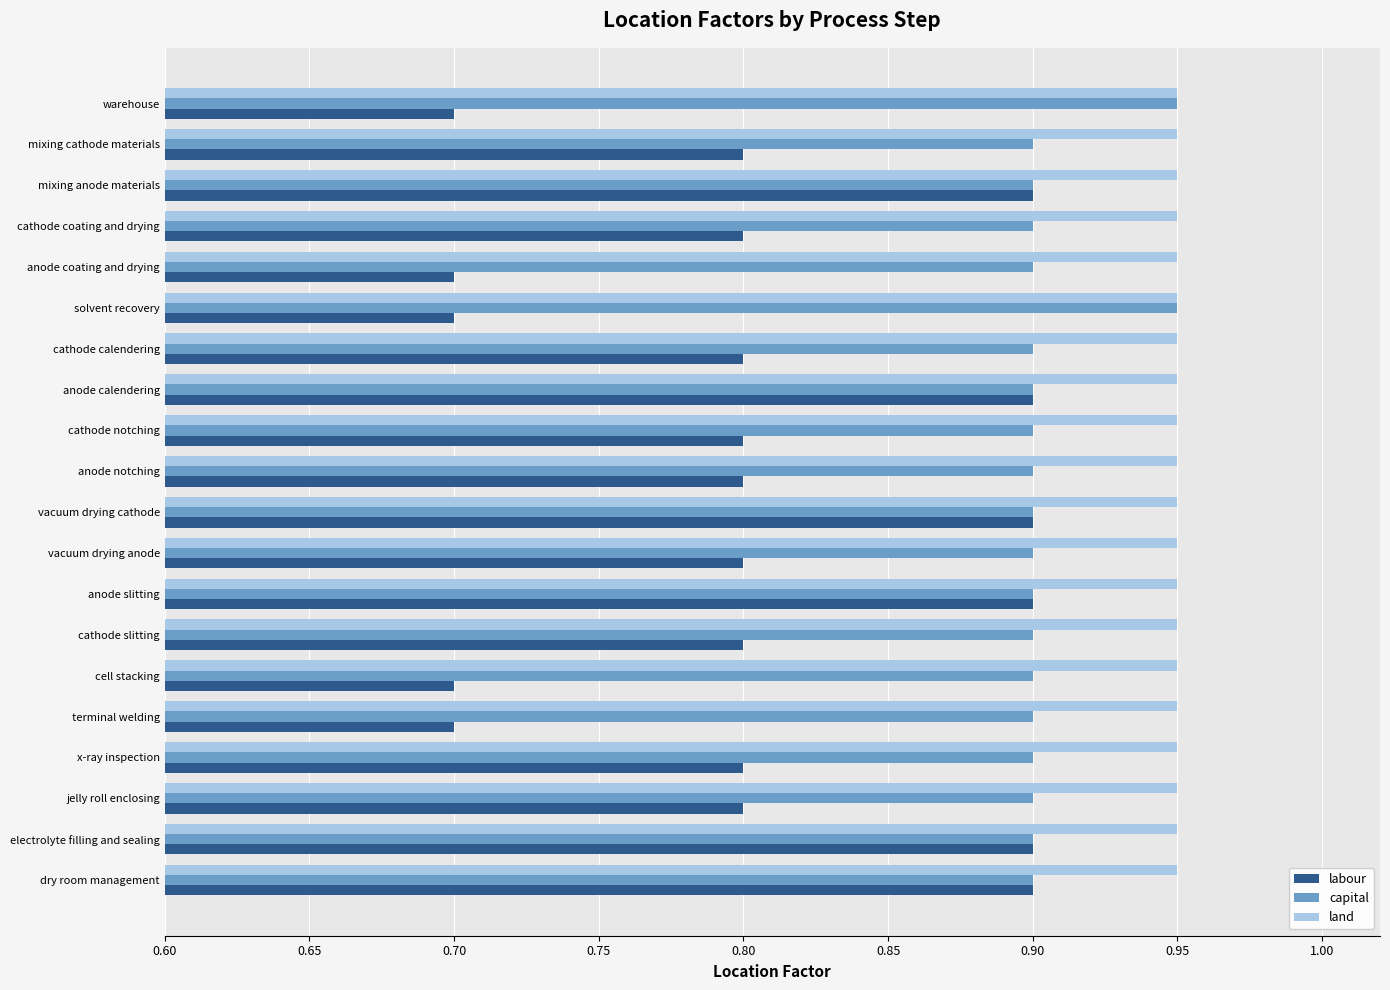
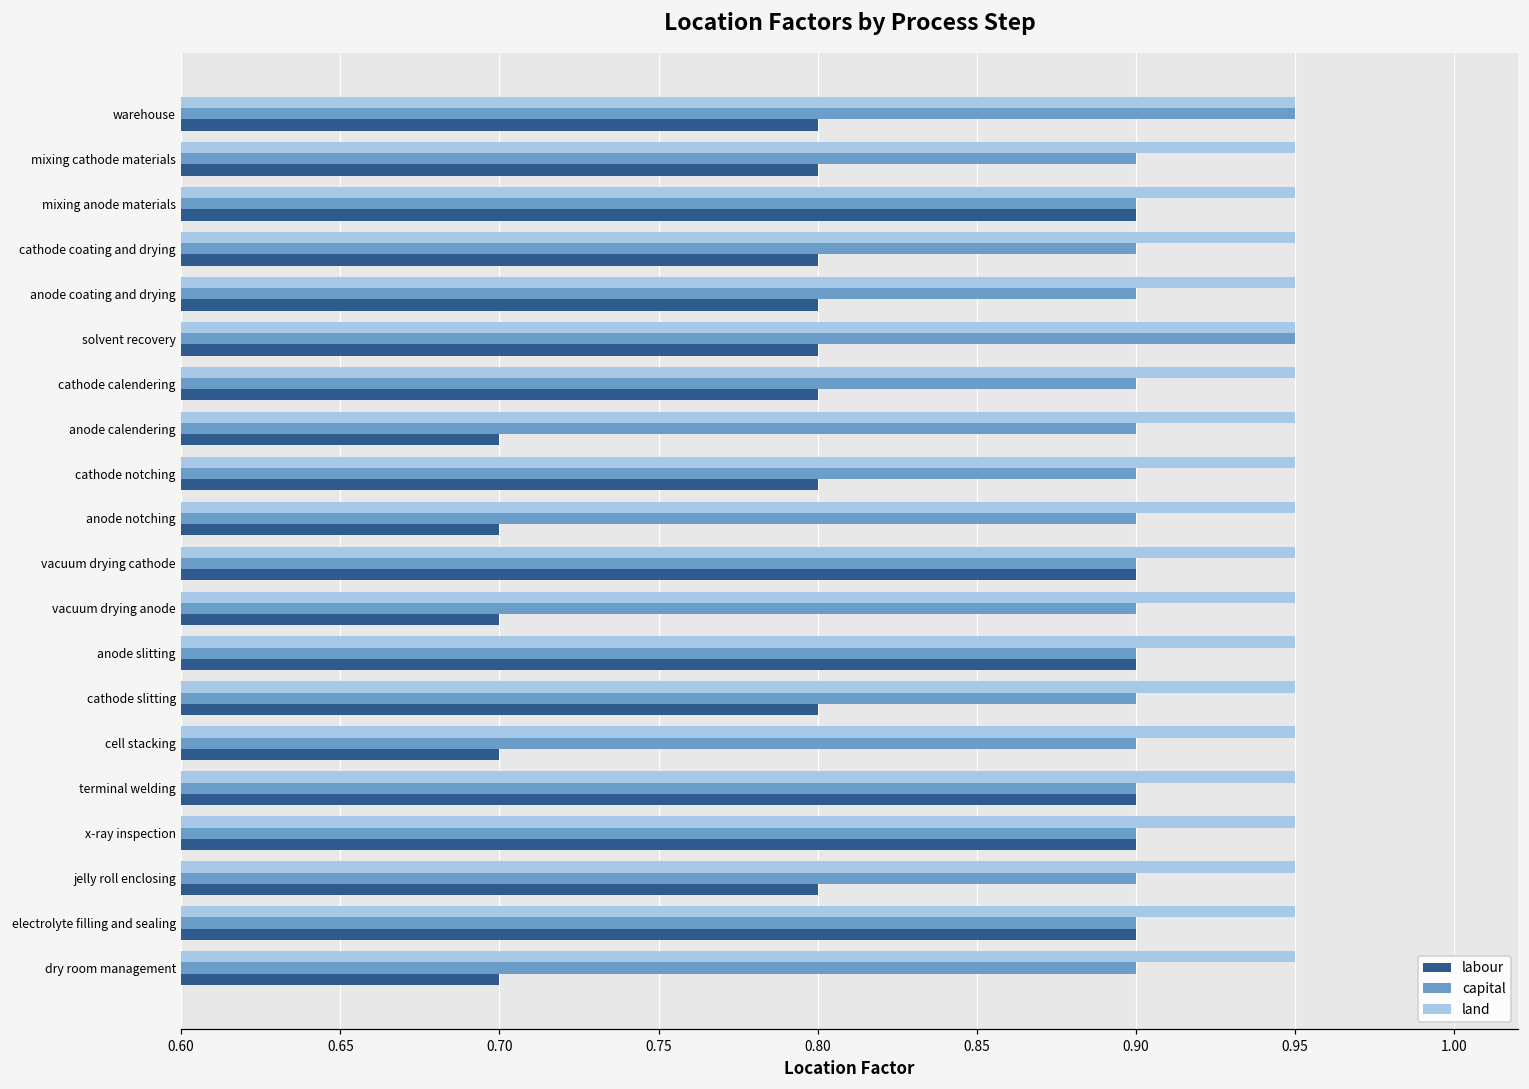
  {
    "labour": {
-     "warehouse": 0.7,
+     "warehouse": 0.8,
      "mixing cathode materials": 0.8,
      "mixing anode materials": 0.9,
      "cathode coating and drying": 0.8,
-     "anode coating and drying": 0.7,
-     "solvent recovery": 0.7,
+     "anode coating and drying": 0.8,
+     "solvent recovery": 0.8,
      "cathode calendering": 0.8,
-     "anode calendering": 0.9,
+     "anode calendering": 0.7,
      "cathode notching": 0.8,
-     "anode notching": 0.8,
+     "anode notching": 0.7,
      "vacuum drying cathode": 0.9,
-     "vacuum drying anode": 0.8,
+     "vacuum drying anode": 0.7,
      "anode slitting": 0.9,
      "cathode slitting": 0.8,
      "cell stacking": 0.7,
-     "terminal welding": 0.7,
-     "x-ray inspection": 0.8,
+     "terminal welding": 0.9,
+     "x-ray inspection": 0.9,
      "jelly roll enclosing": 0.8,
      "electrolyte filling and sealing": 0.9,
-     "dry room management": 0.9
+     "dry room management": 0.7
    },
    "capital": {
      "warehouse": 0.950,
      "mixing cathode materials": 0.9,
      "mixing anode materials": 0.9,
      "cathode coating and drying": 0.9,
      "anode coating and drying": 0.9,
      "solvent recovery": 0.950,
      "cathode calendering": 0.9,
      "anode calendering": 0.9,
      "cathode notching": 0.9,
      "anode notching": 0.9,
      "vacuum drying cathode": 0.9,
      "vacuum drying anode": 0.9,
      "anode slitting": 0.9,
      "cathode slitting": 0.9,
      "cell stacking": 0.9,
      "terminal welding": 0.9,
      "x-ray inspection": 0.9,
      "jelly roll enclosing": 0.9,
      "electrolyte filling and sealing": 0.9,
      "dry room management": 0.9
    },
    "land": {
      "warehouse": 0.950,
      "mixing cathode materials": 0.950,
      "mixing anode materials": 0.950,
      "cathode coating and drying": 0.950,
      "anode coating and drying": 0.950,
      "solvent recovery": 0.950,
      "cathode calendering": 0.950,
      "anode calendering": 0.950,
      "cathode notching": 0.950,
      "anode notching": 0.950,
      "vacuum drying cathode": 0.950,
      "vacuum drying anode": 0.950,
      "anode slitting": 0.950,
      "cathode slitting": 0.950,
      "cell stacking": 0.950,
      "terminal welding": 0.950,
      "x-ray inspection": 0.950,
      "jelly roll enclosing": 0.950,
      "electrolyte filling and sealing": 0.950,
      "dry room management": 0.950
    }
  }
